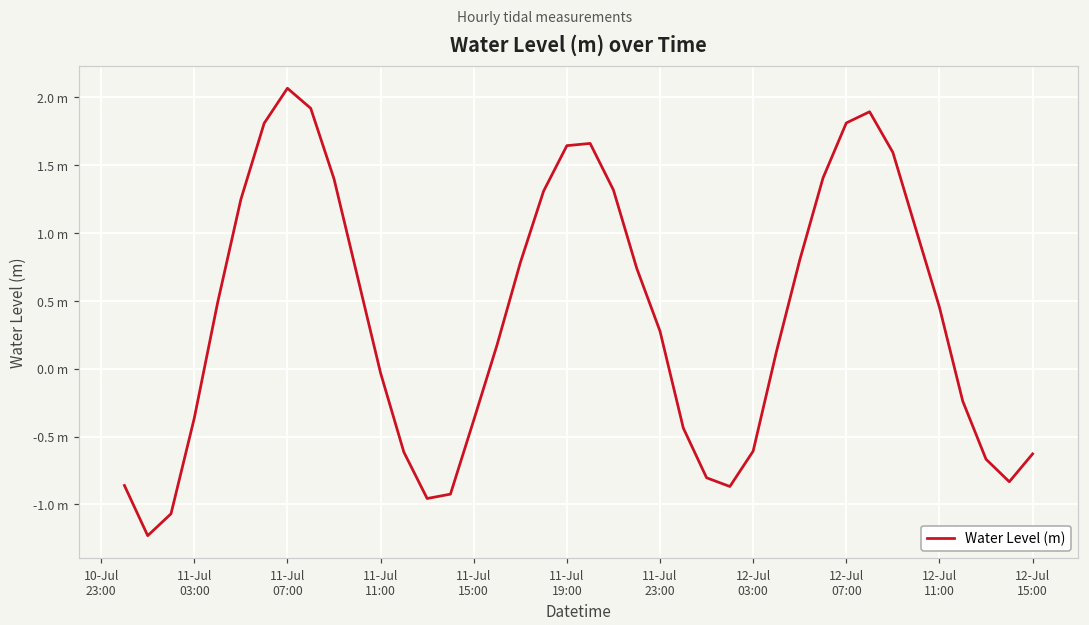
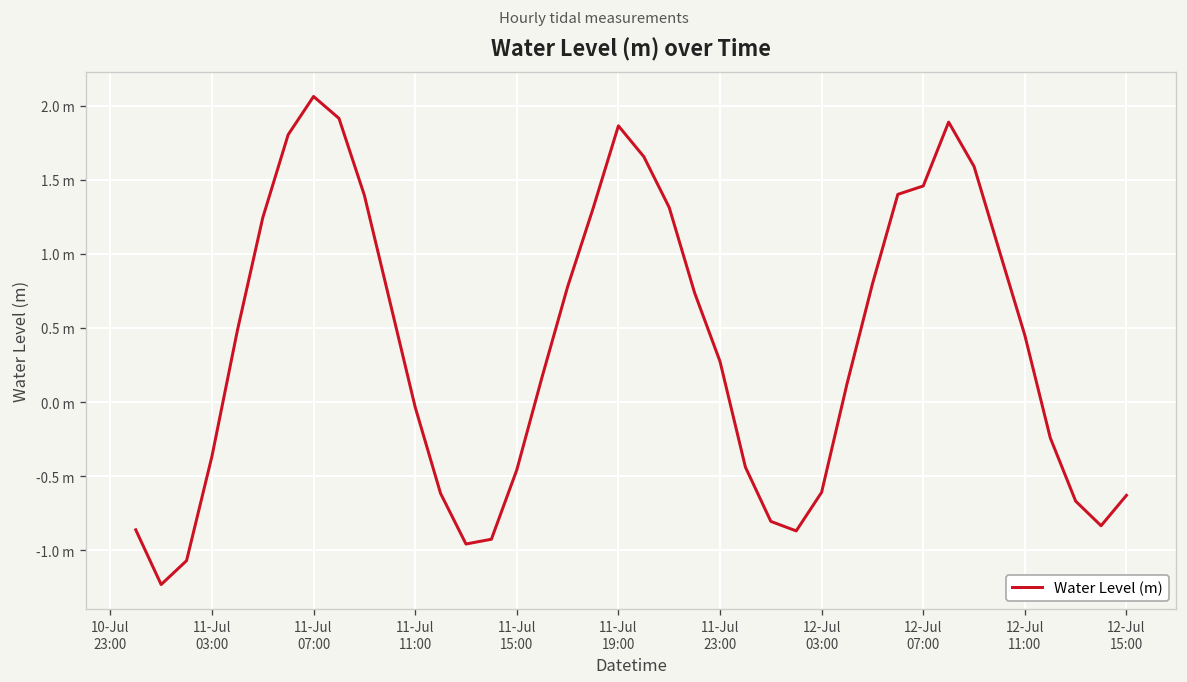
  {
    "11-Jul 03:00": "-0.36 m",
    "11-Jul 07:00": "2.06 m",
    "11-Jul 11:00": "-0.03 m",
-   "11-Jul 15:00": "-0.38 m",
-   "11-Jul 19:00": "1.64 m",
+   "11-Jul 15:00": "-0.46 m",
+   "11-Jul 19:00": "1.87 m",
    "11-Jul 23:00": "0.28 m",
    "12-Jul 03:00": "-0.61 m",
-   "12-Jul 07:00": "1.81 m",
+   "12-Jul 07:00": "1.46 m",
    "12-Jul 11:00": "0.45 m",
    "12-Jul 15:00": "-0.63 m"
  }
